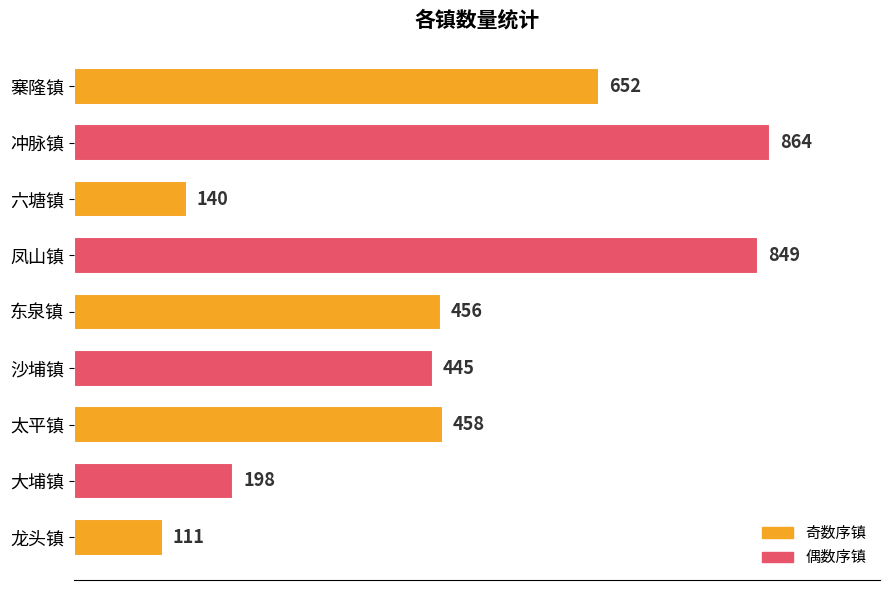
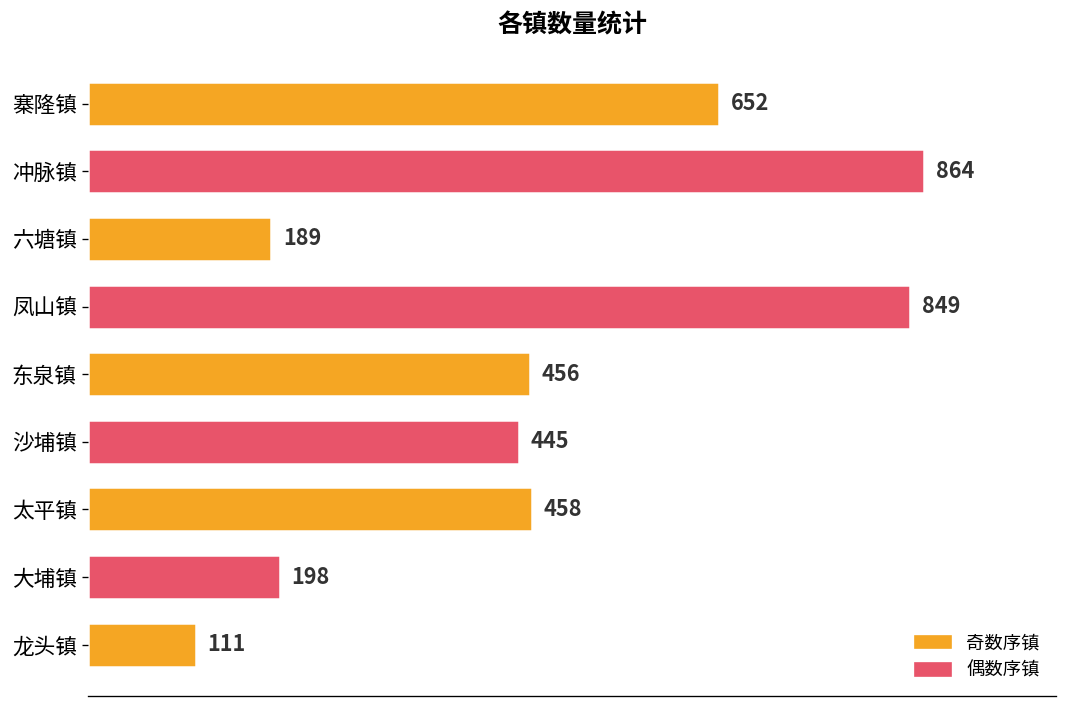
  {
    "寨隆镇": 652,
    "冲脉镇": 864,
-   "六塘镇": 140,
+   "六塘镇": 189,
    "凤山镇": 849,
    "东泉镇": 456,
    "沙埔镇": 445,
    "太平镇": 458,
    "大埔镇": 198,
    "龙头镇": 111
  }
